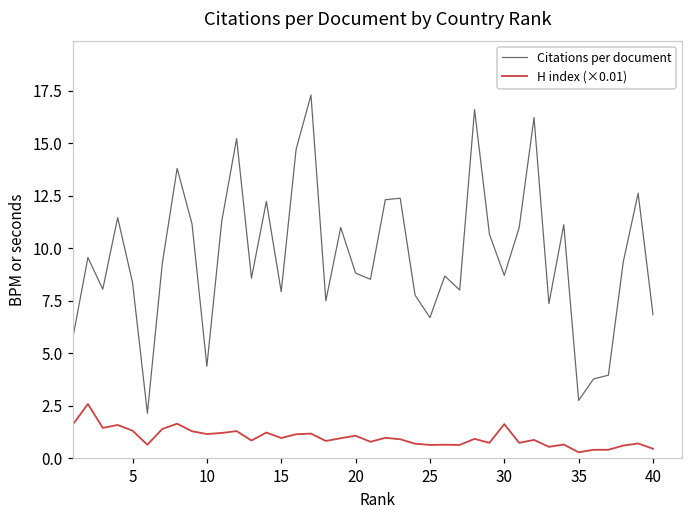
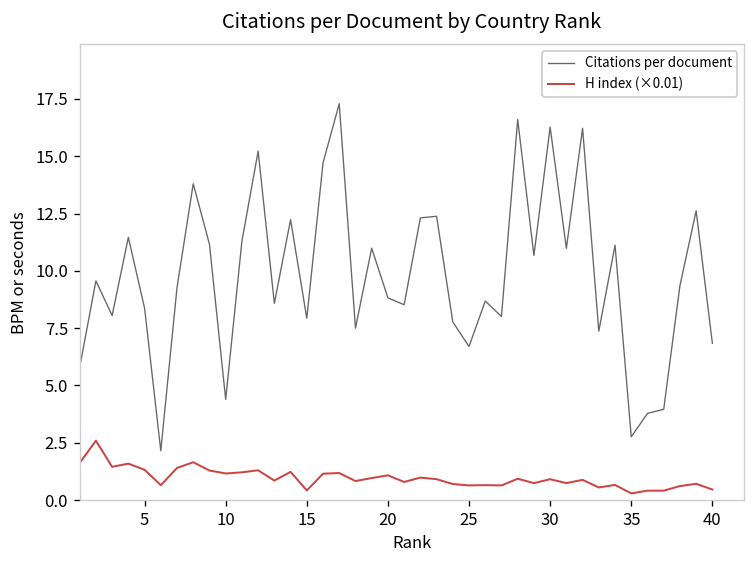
  {
    "Citations per document": {
      "5": 8.4,
      "10": 4.4,
      "15": 7.9,
      "20": 8.8,
      "25": 6.7,
-     "30": 8.7,
+     "30": 16.3,
      "35": 2.8,
      "40": 6.8
    },
    "H index (×0.01)": {
      "5": 1.3,
      "10": 1.2,
-     "15": 1.0,
+     "15": 0.4,
      "20": 1.1,
      "25": 0.6,
-     "30": 1.6,
+     "30": 0.9,
      "35": 0.3,
      "40": 0.5
    }
  }
